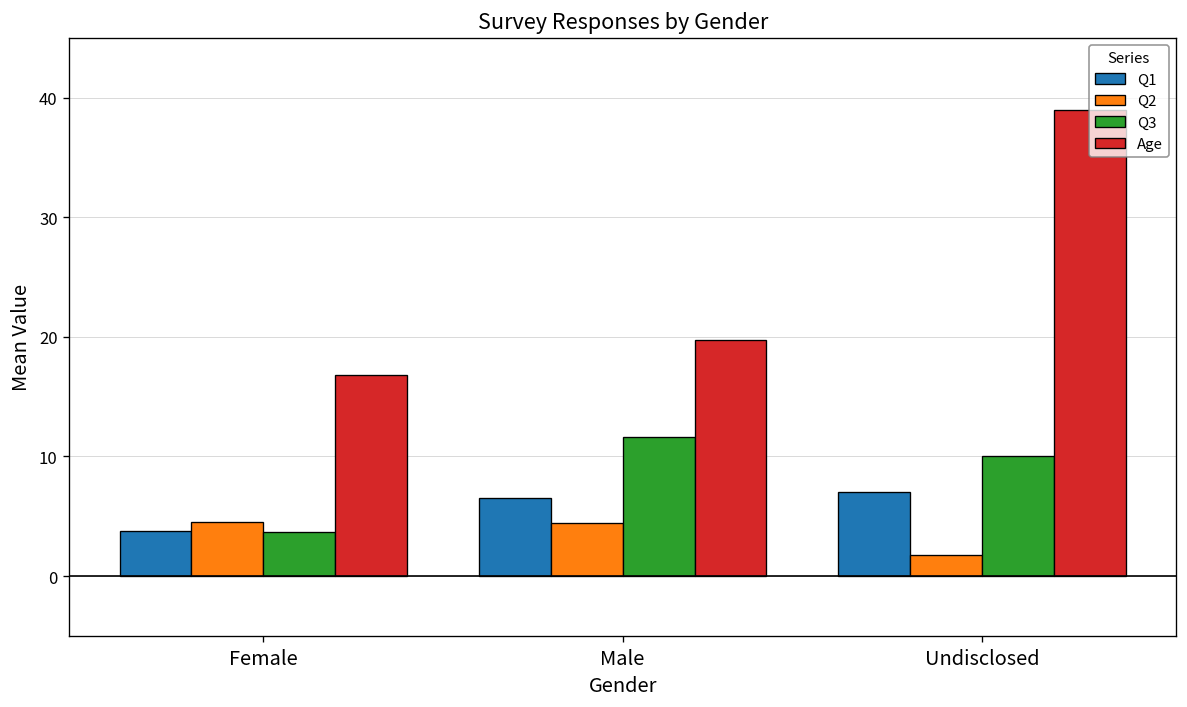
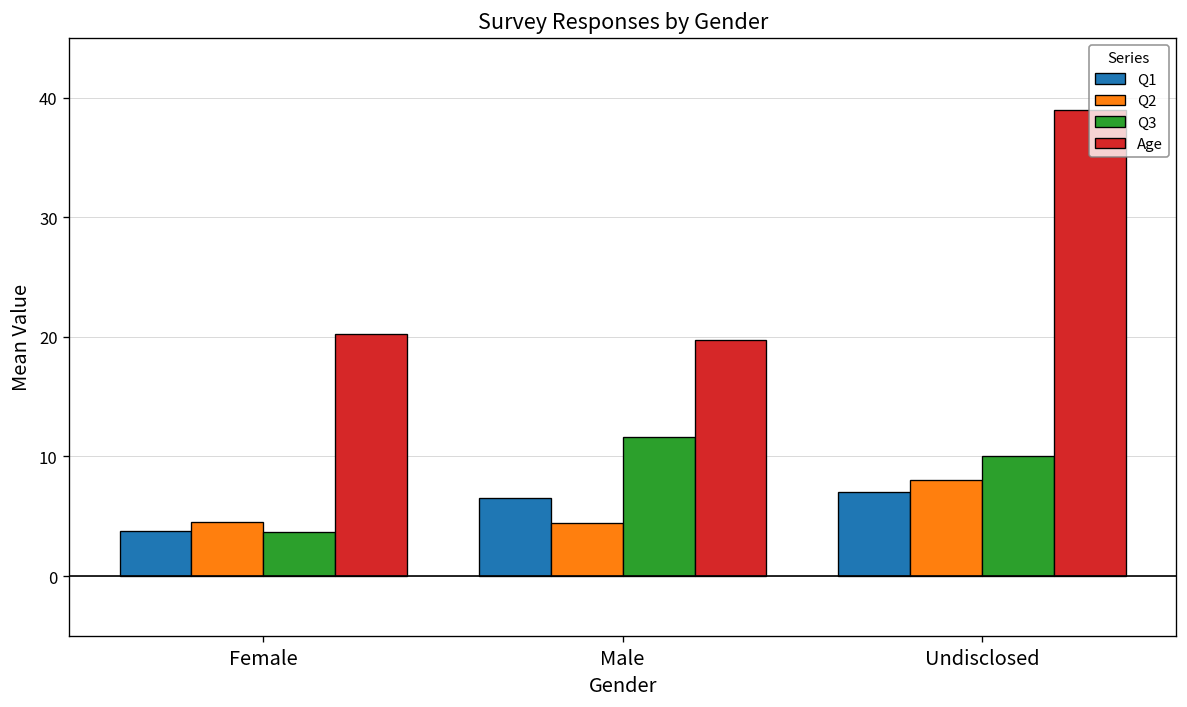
  {
    "Q1": {
      "Female": 4,
      "Male": 7,
      "Undisclosed": 7
    },
    "Q2": {
      "Female": 5,
      "Male": 4,
-     "Undisclosed": 2
+     "Undisclosed": 8
    },
    "Q3": {
      "Female": 4,
      "Male": 12,
      "Undisclosed": 10
    },
    "Age": {
-     "Female": 17,
+     "Female": 20,
      "Male": 20
    }
  }
